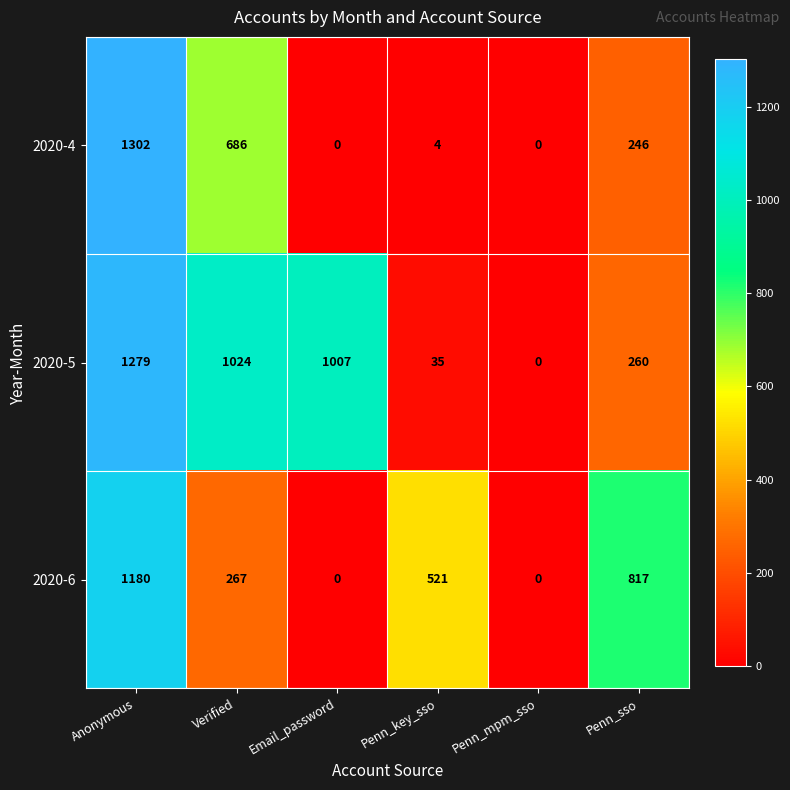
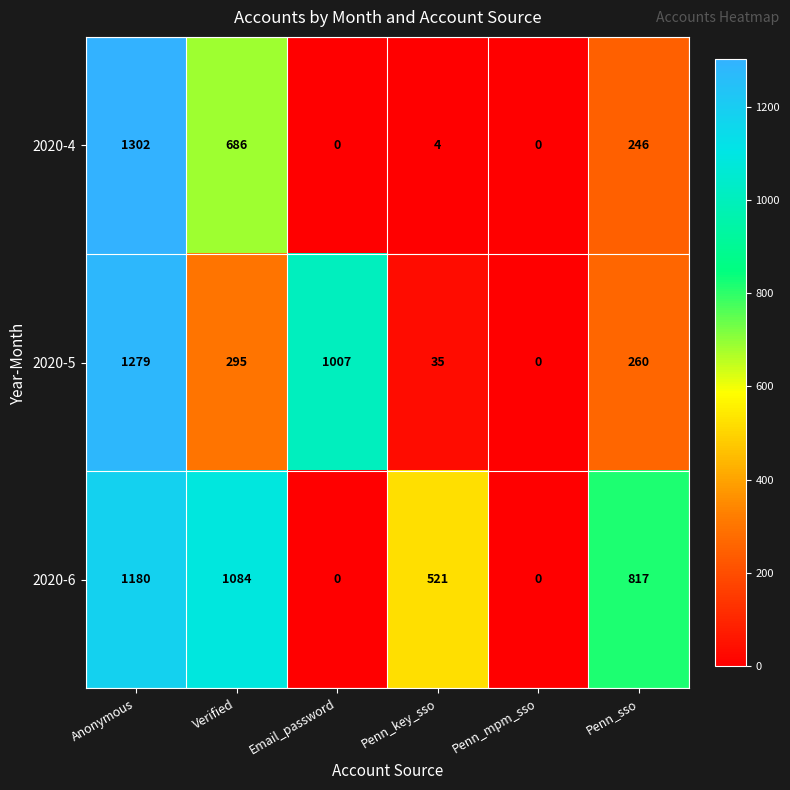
  {
    "2020-4": {
      "Anonymous": 1302,
      "Verified": 686,
      "Email_password": 0,
      "Penn_key_sso": 4,
      "Penn_mpm_sso": 0,
      "Penn_sso": 246
    },
    "2020-5": {
      "Anonymous": 1279,
-     "Verified": 1024,
+     "Verified": 295,
      "Email_password": 1007,
      "Penn_key_sso": 35,
      "Penn_mpm_sso": 0,
      "Penn_sso": 260
    },
    "2020-6": {
      "Anonymous": 1180,
-     "Verified": 267,
+     "Verified": 1084,
      "Email_password": 0,
      "Penn_key_sso": 521,
      "Penn_mpm_sso": 0,
      "Penn_sso": 817
    }
  }
